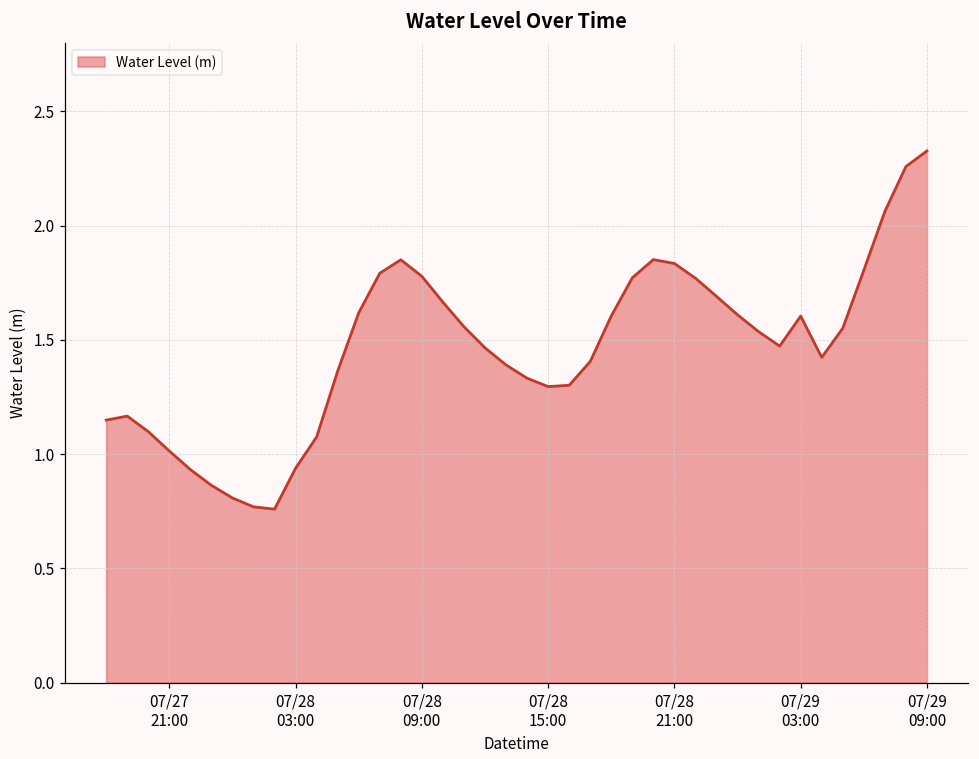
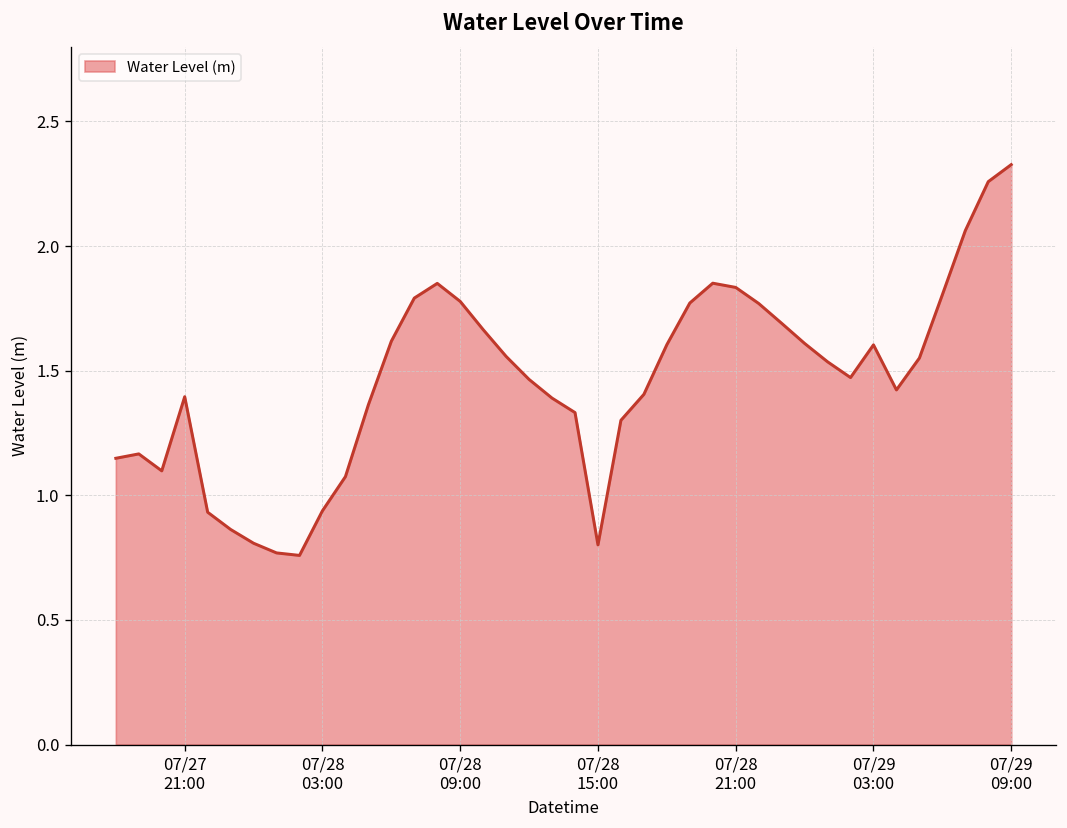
  {
-   "07/27 21:00": 1.01,
+   "07/27 21:00": 1.40,
    "07/28 03:00": 0.94,
    "07/28 09:00": 1.78,
-   "07/28 15:00": 1.30,
+   "07/28 15:00": 0.80,
    "07/28 21:00": 1.83,
    "07/29 03:00": 1.60,
    "07/29 09:00": 2.33
  }
